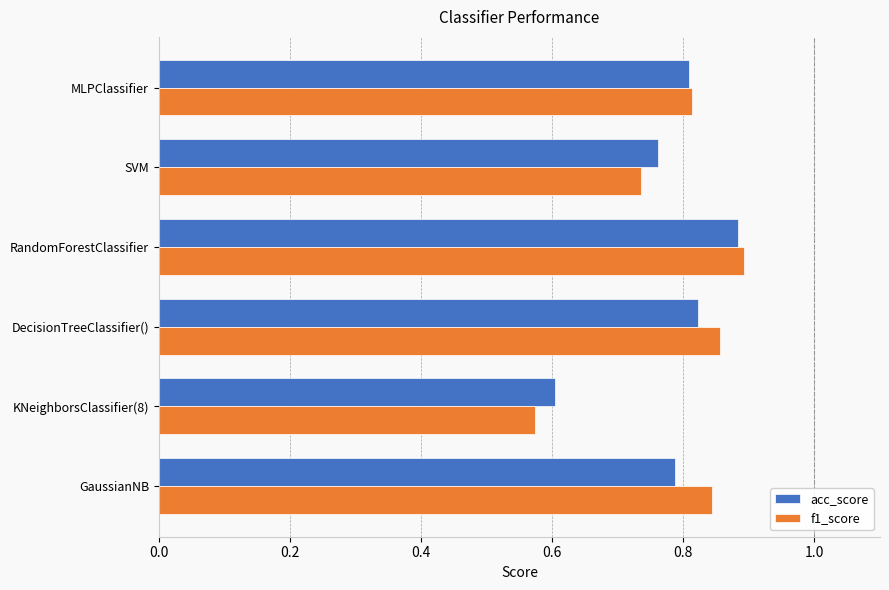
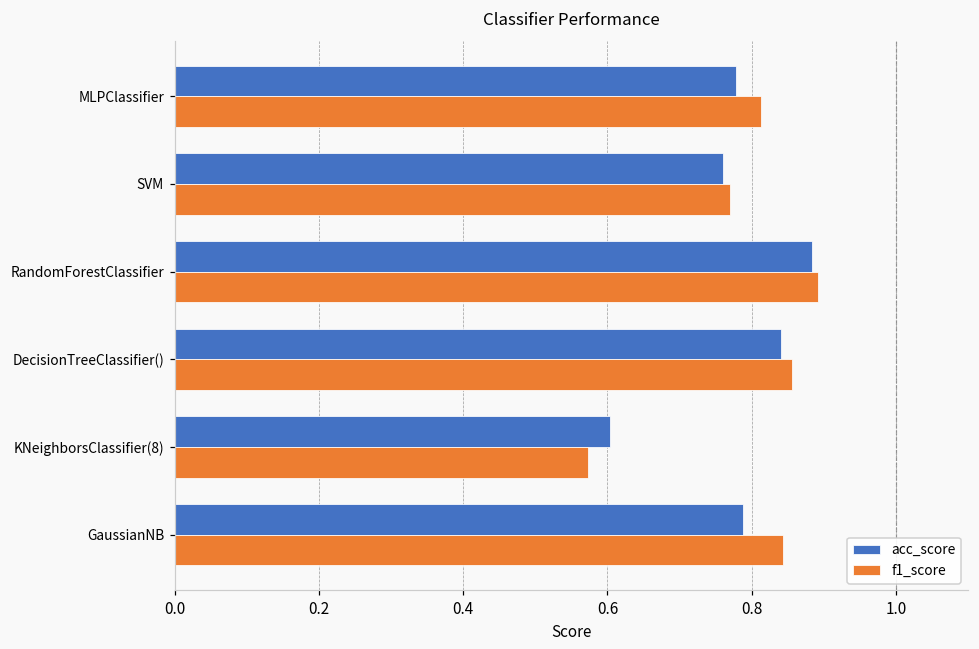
  {
    "acc_score": {
-     "MLPClassifier": 0.81,
+     "MLPClassifier": 0.78,
      "SVM": 0.76,
      "RandomForestClassifier": 0.88,
-     "DecisionTreeClassifier()": 0.82,
+     "DecisionTreeClassifier()": 0.84,
      "KNeighborsClassifier(8)": 0.60,
      "GaussianNB": 0.79
    },
    "f1_score": {
      "MLPClassifier": 0.81,
-     "SVM": 0.74,
+     "SVM": 0.77,
      "RandomForestClassifier": 0.89,
      "DecisionTreeClassifier()": 0.86,
      "KNeighborsClassifier(8)": 0.57,
      "GaussianNB": 0.84
    }
  }
